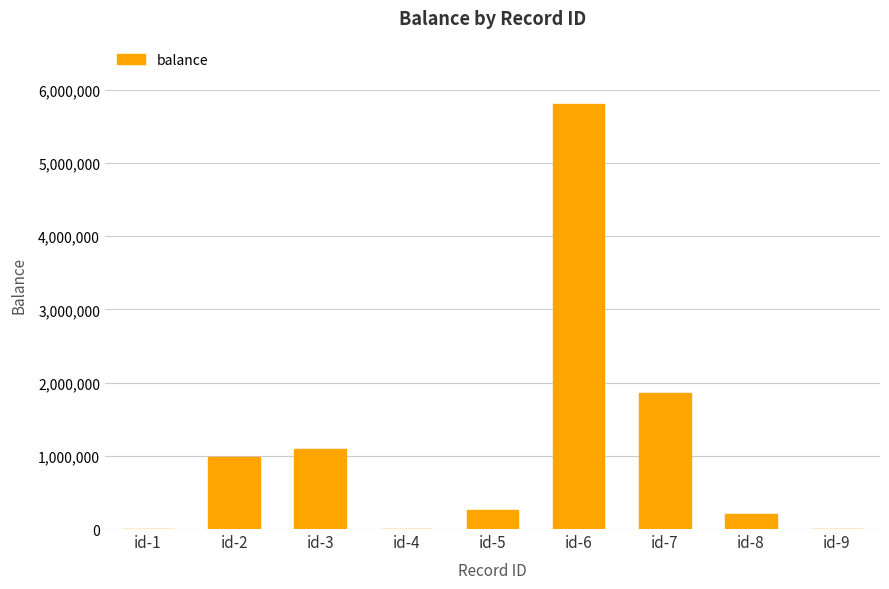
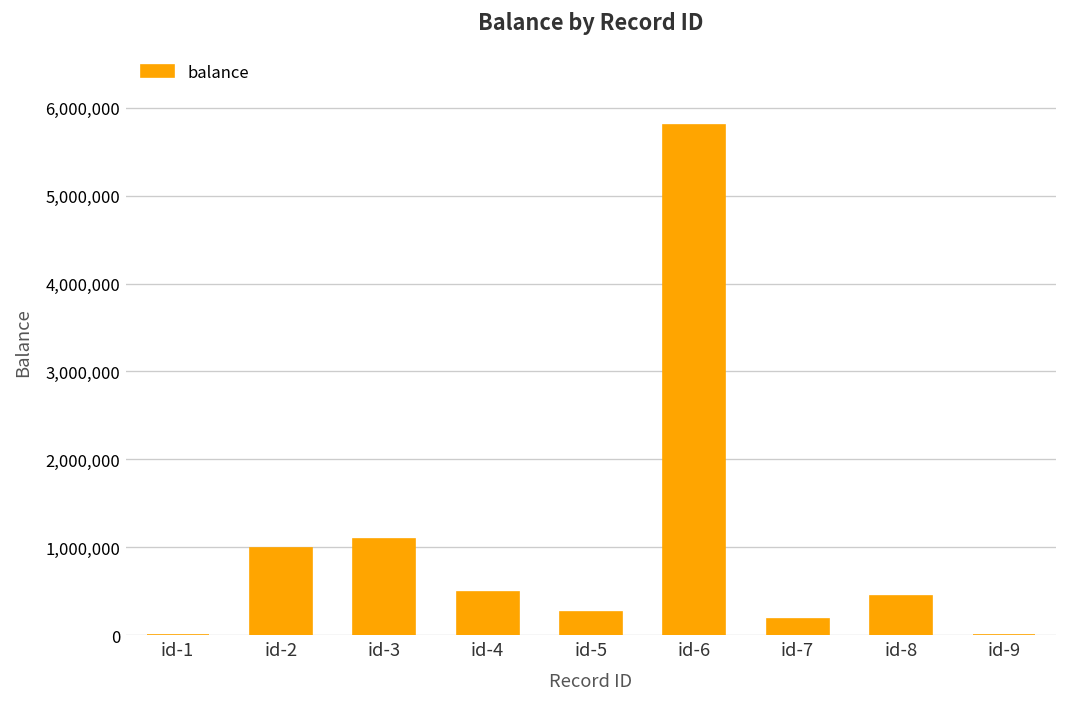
  {
    "id-1": "0",
    "id-2": "1,000,000",
    "id-3": "1,100,000",
-   "id-4": "0",
+   "id-4": "500,000",
    "id-5": "300,000",
    "id-6": "5,800,000",
-   "id-7": "1,900,000",
-   "id-8": "200,000",
+   "id-7": "200,000",
+   "id-8": "400,000",
    "id-9": "0"
  }
